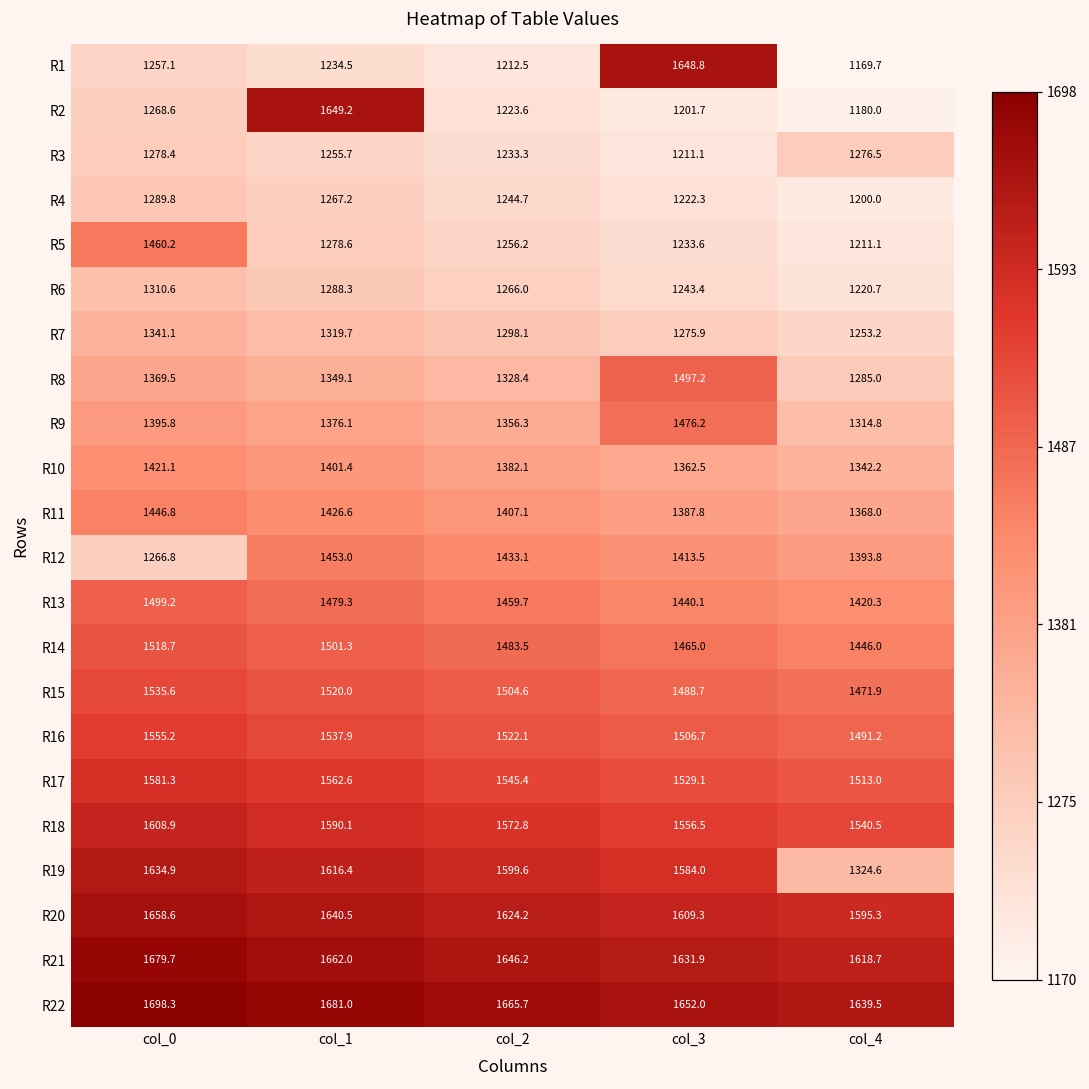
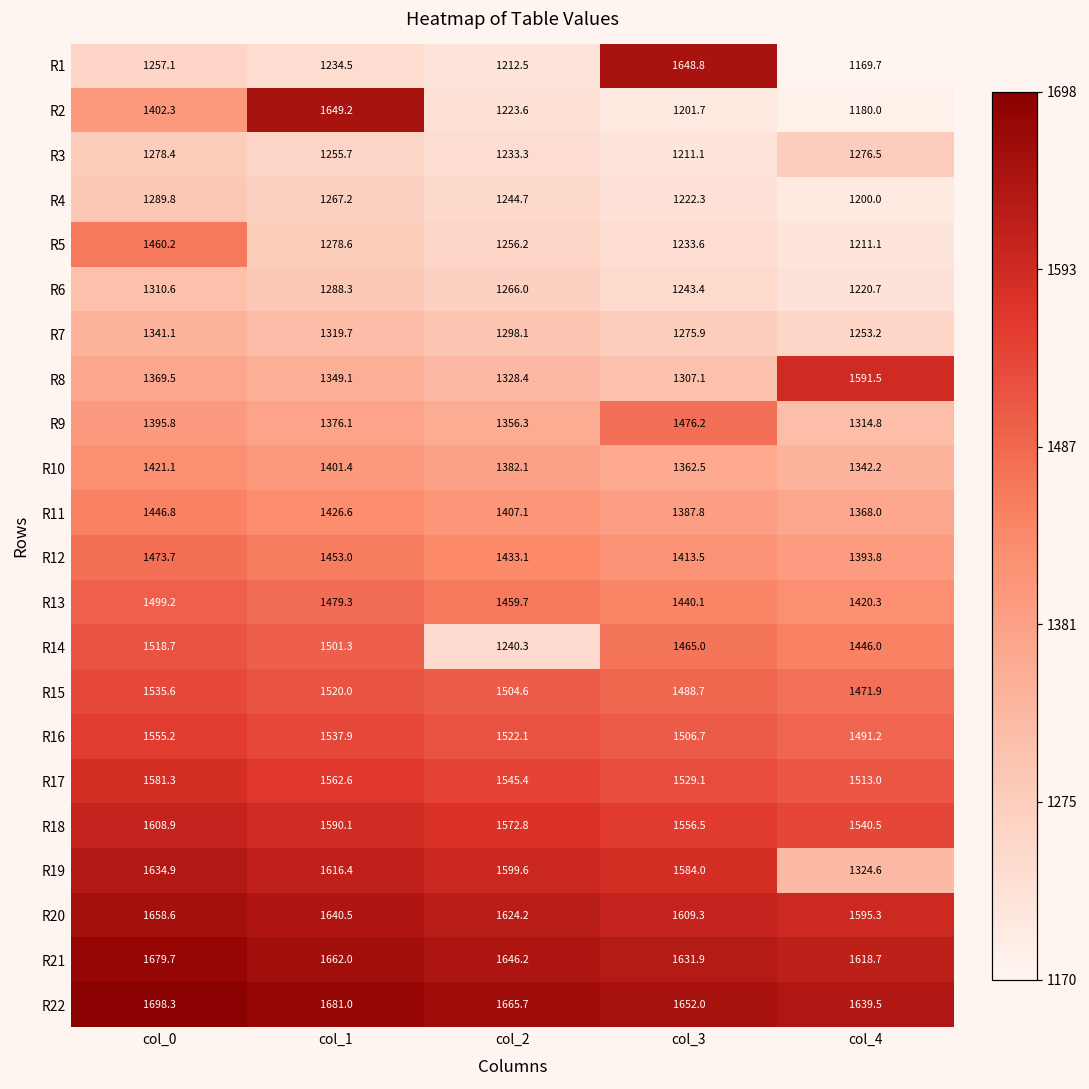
  {
    "R1": {
      "col_0": 1257.1,
      "col_1": 1234.5,
      "col_2": 1212.5,
      "col_3": 1648.8,
      "col_4": 1169.7
    },
    "R2": {
-     "col_0": 1268.6,
+     "col_0": 1402.3,
      "col_1": 1649.2,
      "col_2": 1223.6,
      "col_3": 1201.7,
      "col_4": 1180.0
    },
    "R3": {
      "col_0": 1278.4,
      "col_1": 1255.7,
      "col_2": 1233.3,
      "col_3": 1211.1,
      "col_4": 1276.5
    },
    "R4": {
      "col_0": 1289.8,
      "col_1": 1267.2,
      "col_2": 1244.7,
      "col_3": 1222.3,
      "col_4": 1200.0
    },
    "R5": {
      "col_0": 1460.2,
      "col_1": 1278.6,
      "col_2": 1256.2,
      "col_3": 1233.6,
      "col_4": 1211.1
    },
    "R6": {
      "col_0": 1310.6,
      "col_1": 1288.3,
      "col_2": 1266.0,
      "col_3": 1243.4,
      "col_4": 1220.7
    },
    "R7": {
      "col_0": 1341.1,
      "col_1": 1319.7,
      "col_2": 1298.1,
      "col_3": 1275.9,
      "col_4": 1253.2
    },
    "R8": {
      "col_0": 1369.5,
      "col_1": 1349.1,
      "col_2": 1328.4,
-     "col_3": 1497.2,
-     "col_4": 1285.0
+     "col_3": 1307.1,
+     "col_4": 1591.5
    },
    "R9": {
      "col_0": 1395.8,
      "col_1": 1376.1,
      "col_2": 1356.3,
      "col_3": 1476.2,
      "col_4": 1314.8
    },
    "R10": {
      "col_0": 1421.1,
      "col_1": 1401.4,
      "col_2": 1382.1,
      "col_3": 1362.5,
      "col_4": 1342.2
    },
    "R11": {
      "col_0": 1446.8,
      "col_1": 1426.6,
      "col_2": 1407.1,
      "col_3": 1387.8,
      "col_4": 1368.0
    },
    "R12": {
-     "col_0": 1266.8,
+     "col_0": 1473.7,
      "col_1": 1453.0,
      "col_2": 1433.1,
      "col_3": 1413.5,
      "col_4": 1393.8
    },
    "R13": {
      "col_0": 1499.2,
      "col_1": 1479.3,
      "col_2": 1459.7,
      "col_3": 1440.1,
      "col_4": 1420.3
    },
    "R14": {
      "col_0": 1518.7,
      "col_1": 1501.3,
-     "col_2": 1483.5,
+     "col_2": 1240.3,
      "col_3": 1465.0,
      "col_4": 1446.0
    },
    "R15": {
      "col_0": 1535.6,
      "col_1": 1520.0,
      "col_2": 1504.6,
      "col_3": 1488.7,
      "col_4": 1471.9
    },
    "R16": {
      "col_0": 1555.2,
      "col_1": 1537.9,
      "col_2": 1522.1,
      "col_3": 1506.7,
      "col_4": 1491.2
    },
    "R17": {
      "col_0": 1581.3,
      "col_1": 1562.6,
      "col_2": 1545.4,
      "col_3": 1529.1,
      "col_4": 1513.0
    },
    "R18": {
      "col_0": 1608.9,
      "col_1": 1590.1,
      "col_2": 1572.8,
      "col_3": 1556.5,
      "col_4": 1540.5
    },
    "R19": {
      "col_0": 1634.9,
      "col_1": 1616.4,
      "col_2": 1599.6,
      "col_3": 1584.0,
      "col_4": 1324.6
    },
    "R20": {
      "col_0": 1658.6,
      "col_1": 1640.5,
      "col_2": 1624.2,
      "col_3": 1609.3,
      "col_4": 1595.3
    },
    "R21": {
      "col_0": 1679.7,
      "col_1": 1662.0,
      "col_2": 1646.2,
      "col_3": 1631.9,
      "col_4": 1618.7
    },
    "R22": {
      "col_0": 1698.3,
      "col_1": 1681.0,
      "col_2": 1665.7,
      "col_3": 1652.0,
      "col_4": 1639.5
    }
  }
